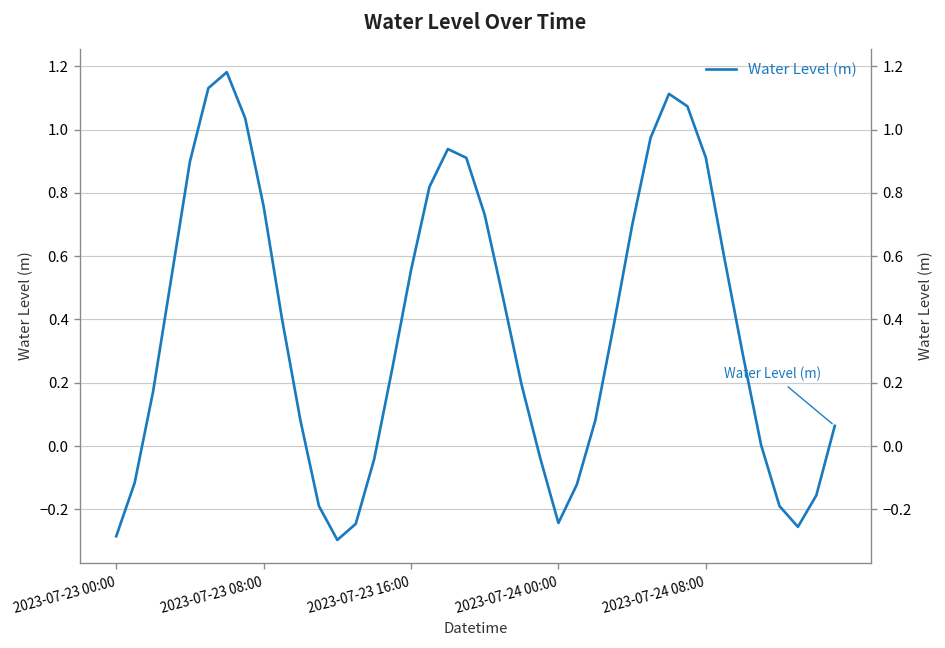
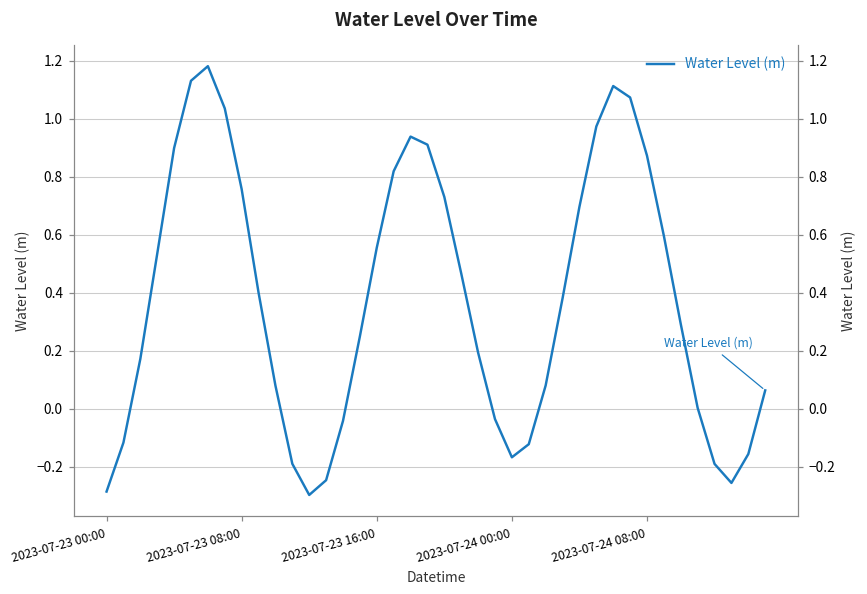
  {
    "2023-07-23 00:00": -0.29,
    "2023-07-23 08:00": 0.76,
    "2023-07-23 16:00": 0.56,
-   "2023-07-24 00:00": -0.24,
-   "2023-07-24 08:00": 0.91
+   "2023-07-24 00:00": -0.17,
+   "2023-07-24 08:00": 0.87
  }
